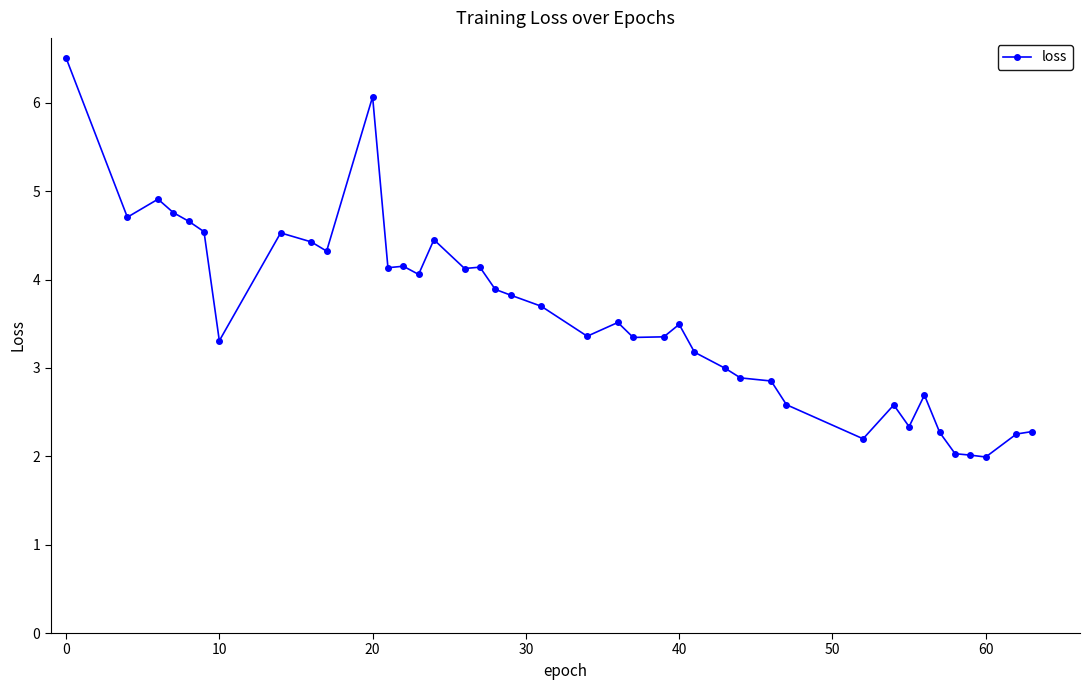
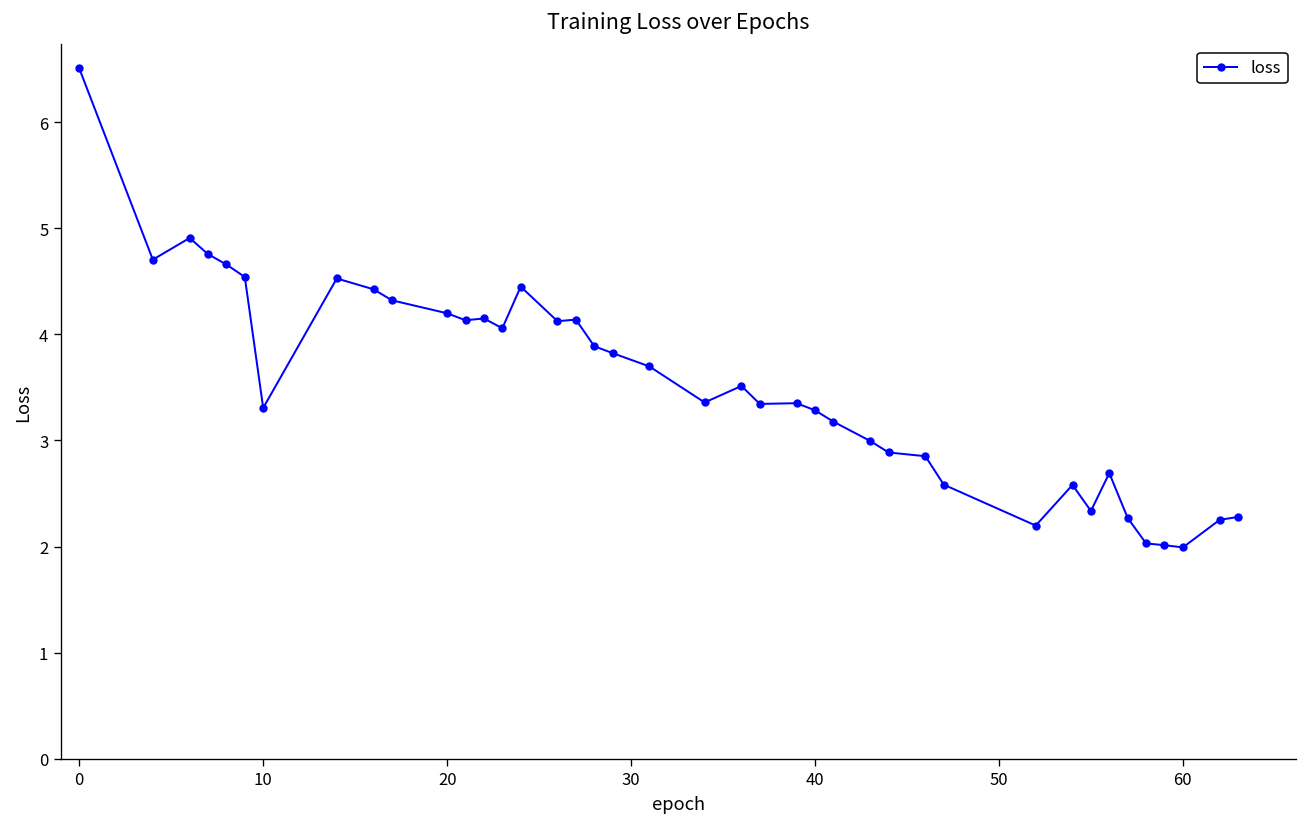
  {
    "0": 6.5,
    "10": 3.3,
-   "20": 6.1,
-   "40": 3.5,
+   "20": 4.2,
+   "40": 3.3,
    "60": 2.0
  }
